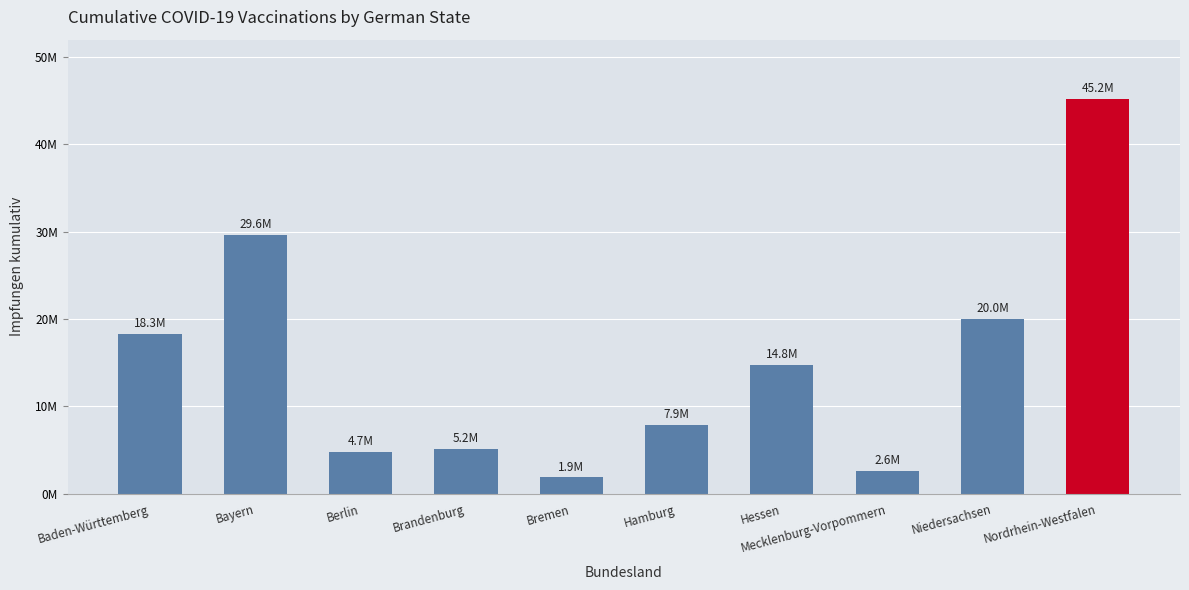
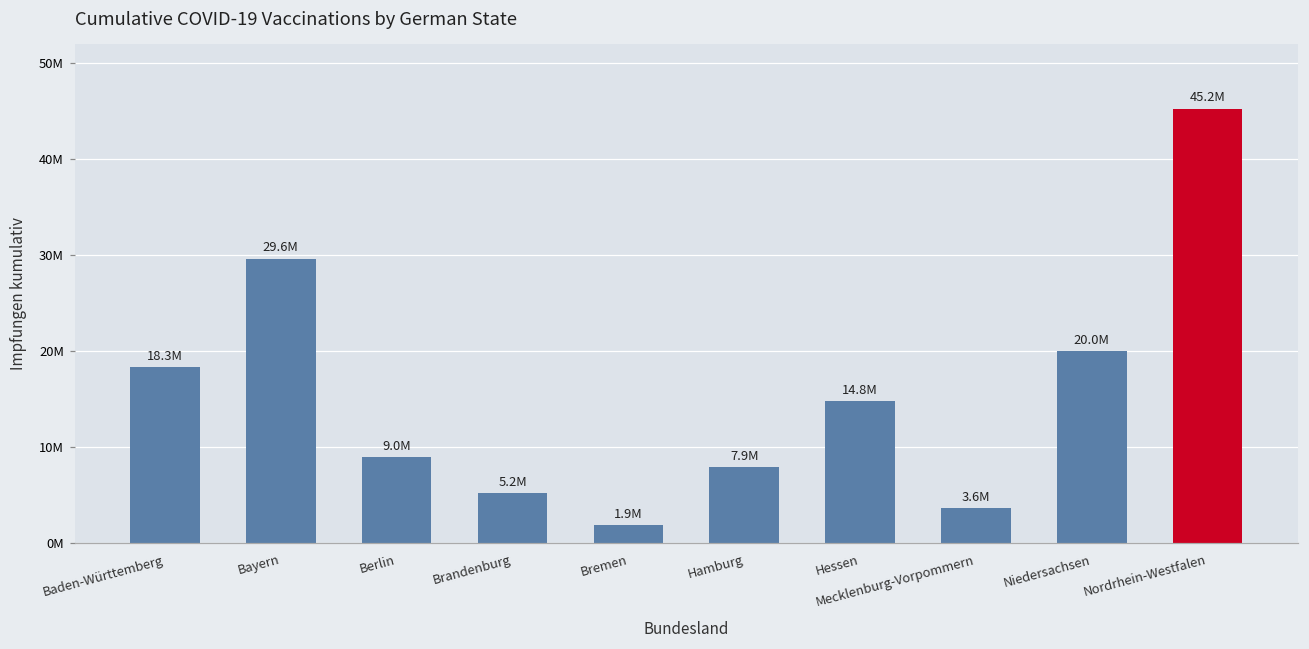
  {
    "Baden-Württemberg": "18.3M",
    "Bayern": "29.6M",
-   "Berlin": "4.7M",
+   "Berlin": "9.0M",
    "Brandenburg": "5.2M",
    "Bremen": "1.9M",
    "Hamburg": "7.9M",
    "Hessen": "14.8M",
-   "Mecklenburg-Vorpommern": "2.6M",
+   "Mecklenburg-Vorpommern": "3.6M",
    "Niedersachsen": "20.0M",
    "Nordrhein-Westfalen": "45.2M"
  }
